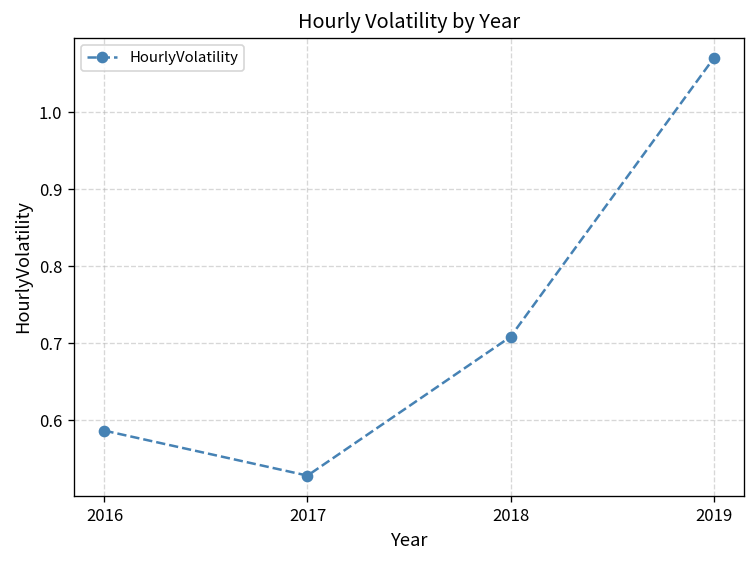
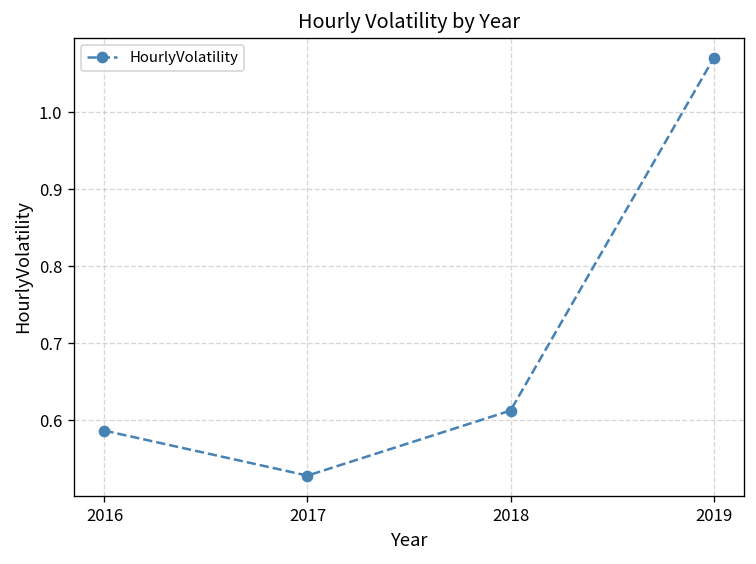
  {
    "2016": 0.59,
    "2017": 0.53,
-   "2018": 0.71,
+   "2018": 0.61,
    "2019": 1.07
  }
